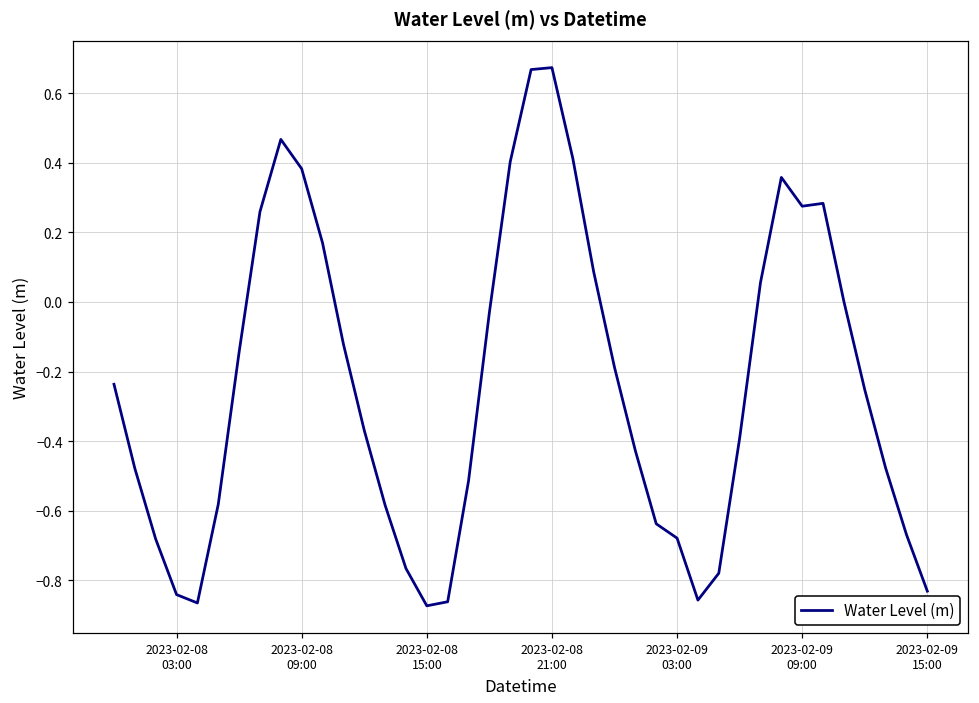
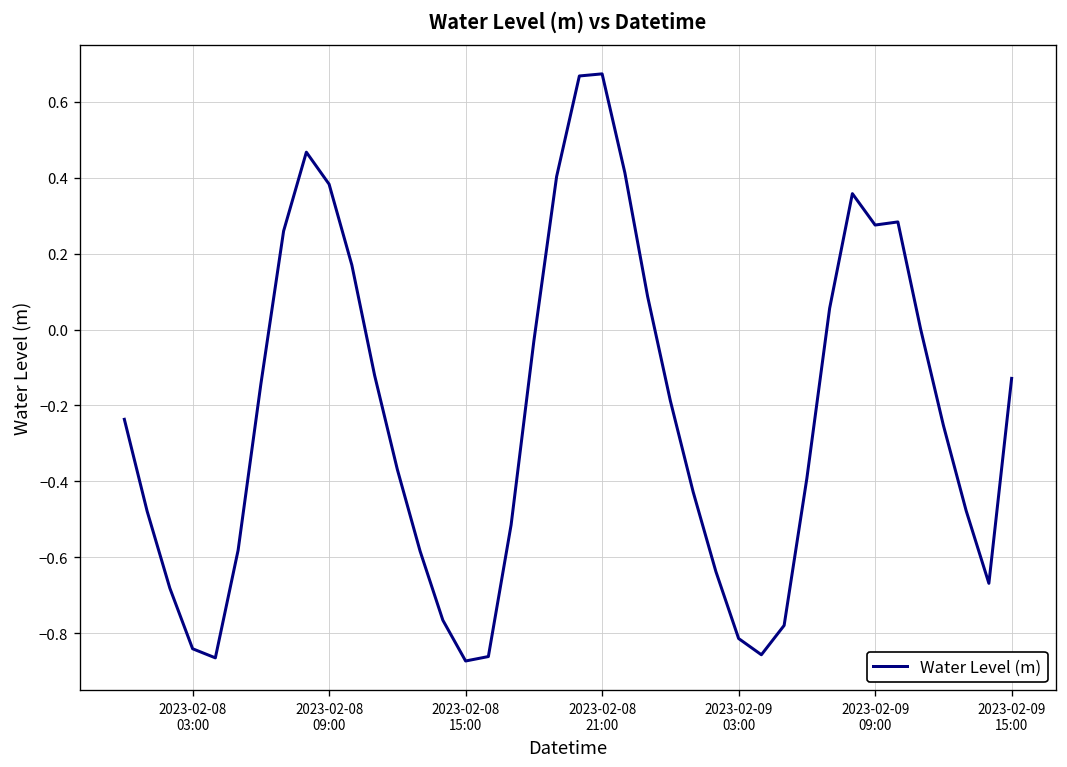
  {
    "2023-02-08 03:00": -0.84,
    "2023-02-08 09:00": 0.38,
    "2023-02-08 15:00": -0.87,
    "2023-02-08 21:00": 0.67,
-   "2023-02-09 03:00": -0.68,
+   "2023-02-09 03:00": -0.81,
    "2023-02-09 09:00": 0.28,
-   "2023-02-09 15:00": -0.83
+   "2023-02-09 15:00": -0.13
  }
